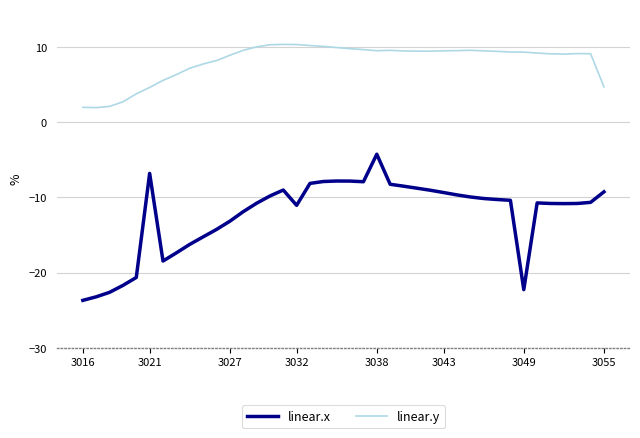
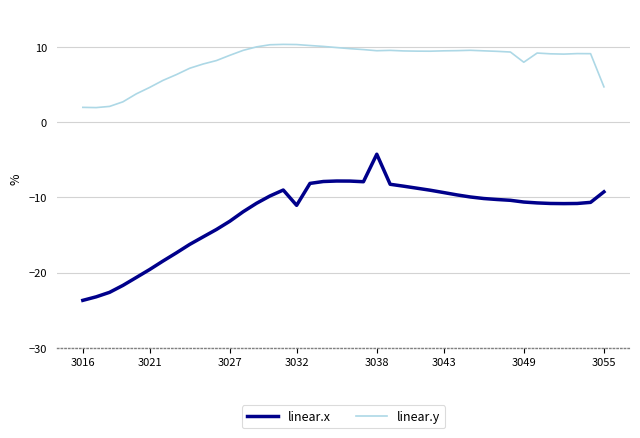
  {
    "linear.x": {
      "3016": -24,
-     "3021": -7,
+     "3021": -20,
      "3027": -13,
      "3032": -11,
      "3038": -4,
      "3043": -9,
-     "3049": -22,
+     "3049": -11,
      "3055": -9
    },
    "linear.y": {
      "3016": 2,
      "3021": 5,
      "3027": 9,
      "3032": 10,
      "3038": 9,
      "3043": 9,
-     "3049": 9,
+     "3049": 8,
      "3055": 5
    }
  }
